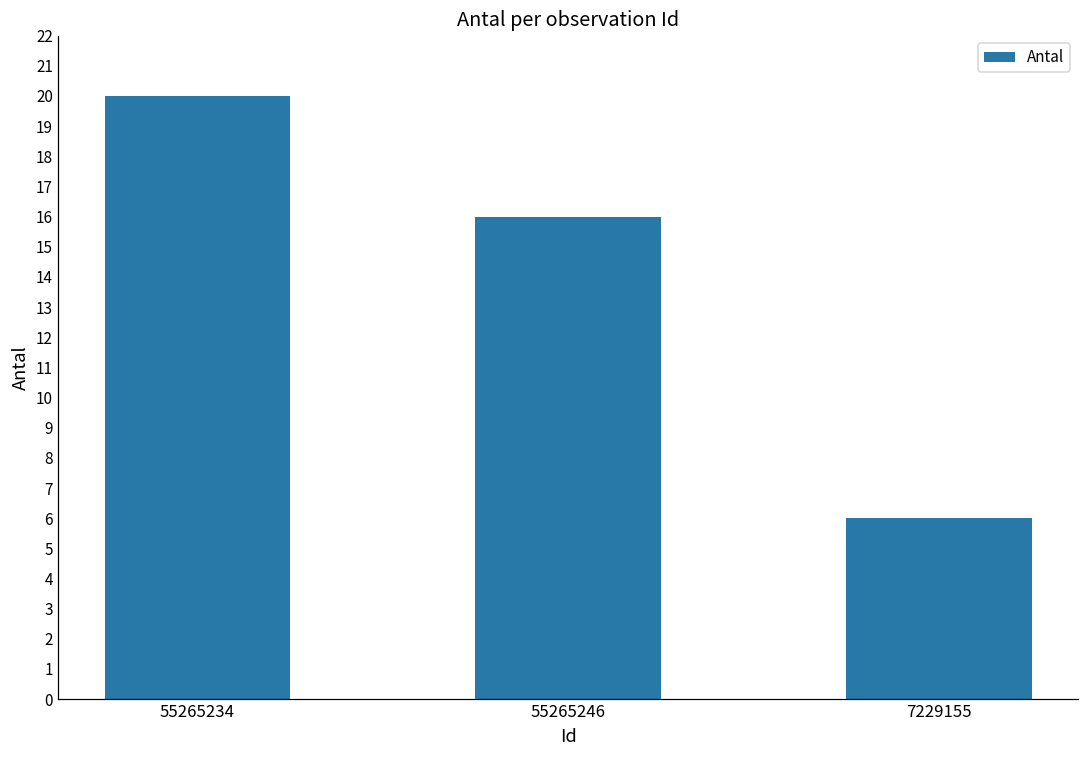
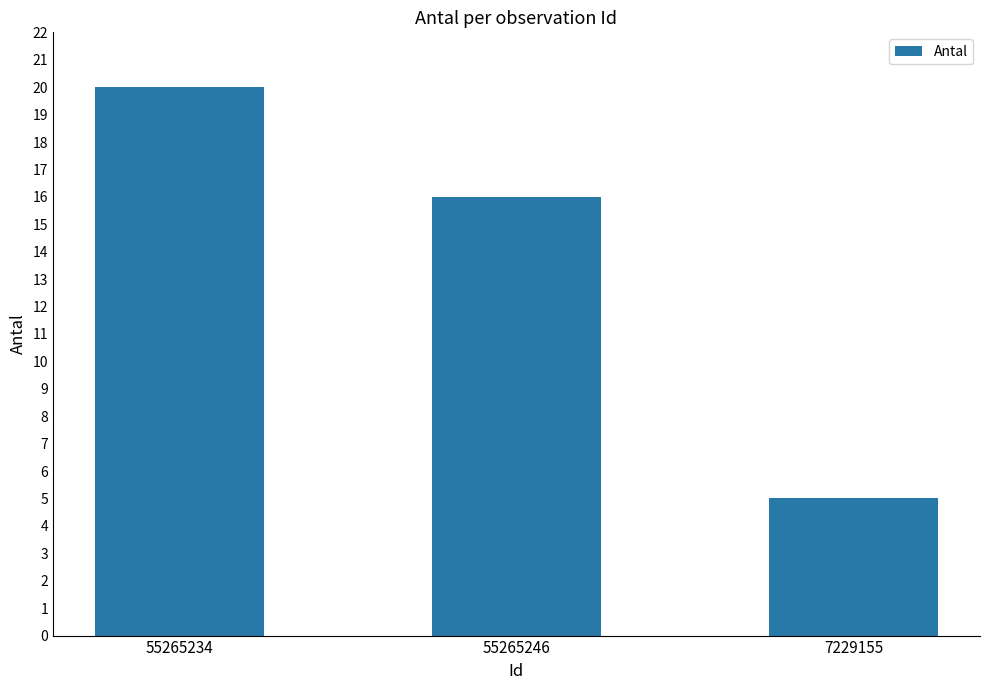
  {
    "55265234": 20,
    "55265246": 16,
-   "7229155": 6
+   "7229155": 5
  }
